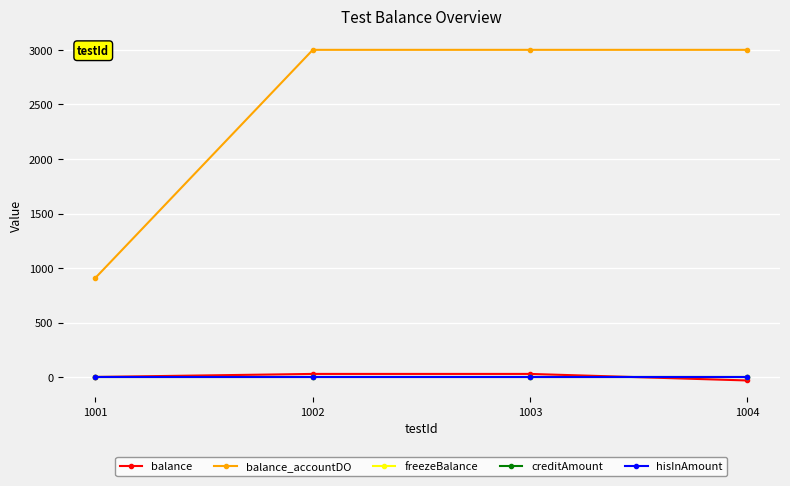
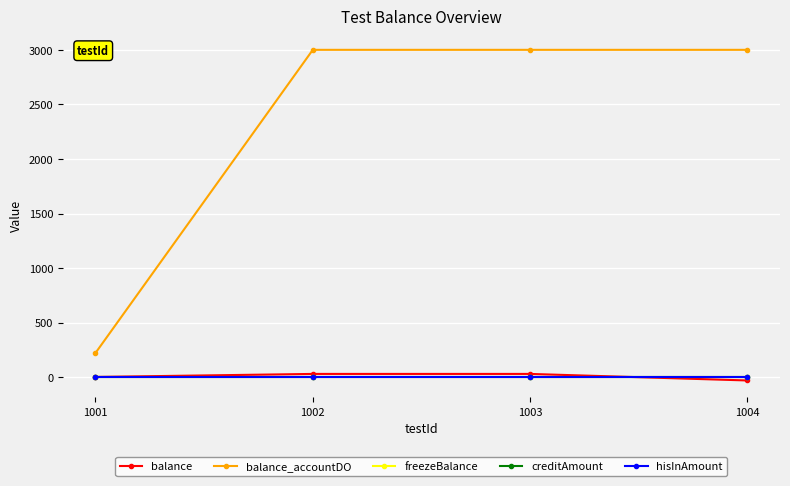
  {
    "balance": {
      "1002": 30,
      "1003": 30,
      "1004": -30
    },
    "balance_accountDO": {
-     "1001": 910,
+     "1001": 220,
      "1002": 3000,
      "1003": 3000,
      "1004": 3000
    },
    "hisInAmount": {
      "1002": 0,
      "1003": 0,
      "1004": 0
    }
  }
